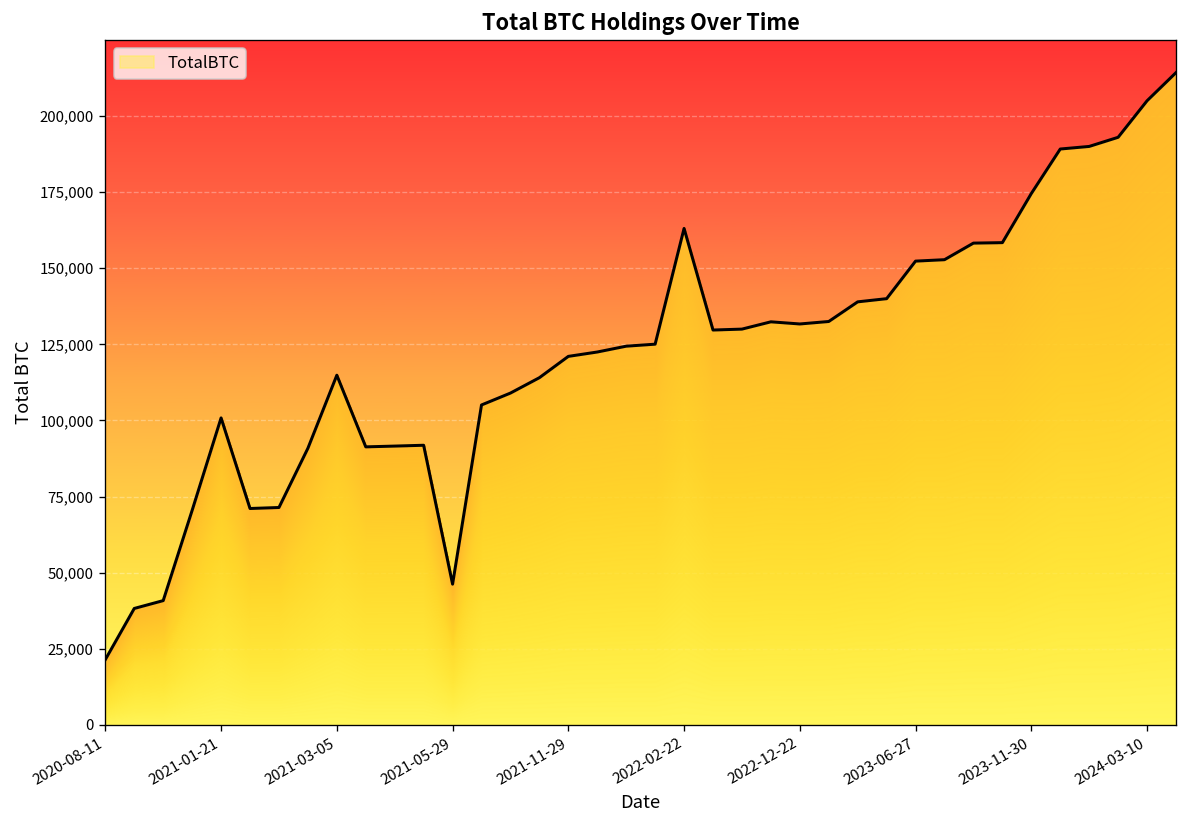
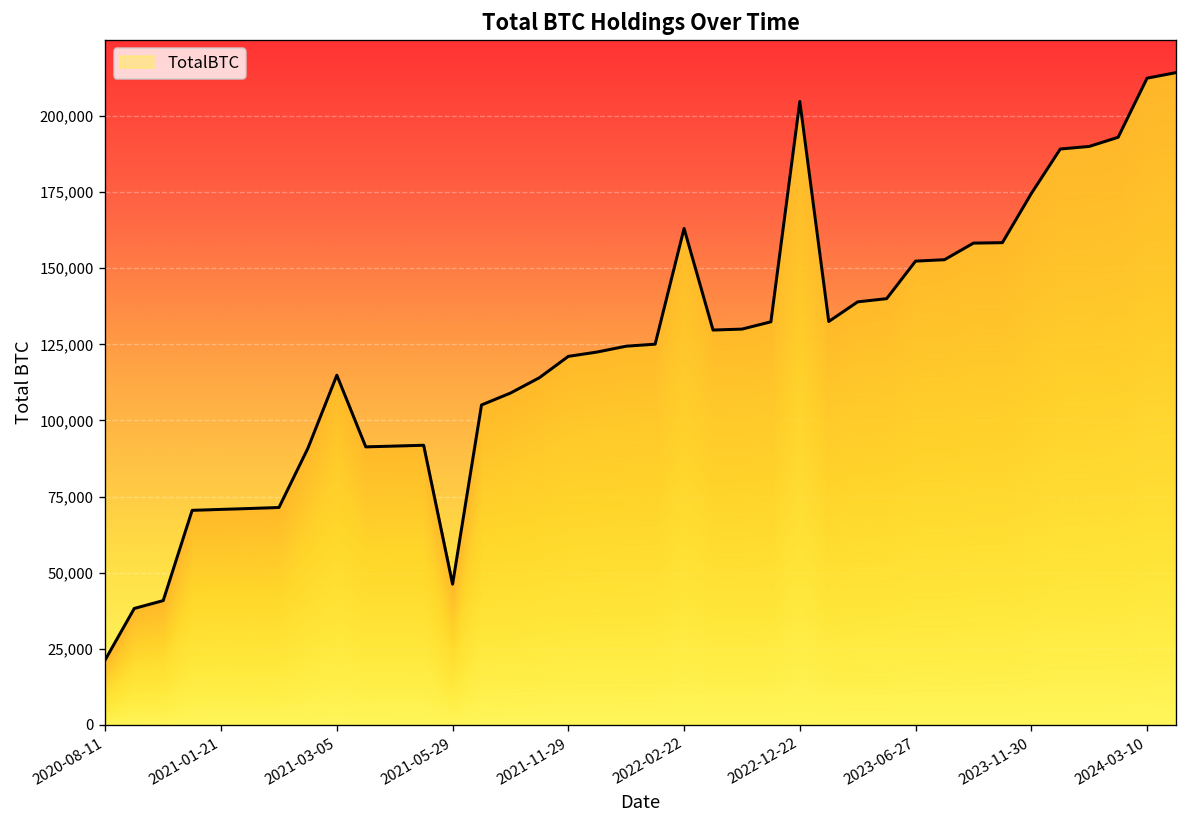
  {
    "2020-08-11": "21,000",
-   "2021-01-21": "101,000",
+   "2021-01-21": "71,000",
    "2021-03-05": "115,000",
    "2021-05-29": "46,000",
    "2021-11-29": "121,000",
    "2022-02-22": "163,000",
-   "2022-12-22": "132,000",
+   "2022-12-22": "205,000",
    "2023-06-27": "152,000",
    "2023-11-30": "175,000",
-   "2024-03-10": "205,000"
+   "2024-03-10": "212,000"
  }
